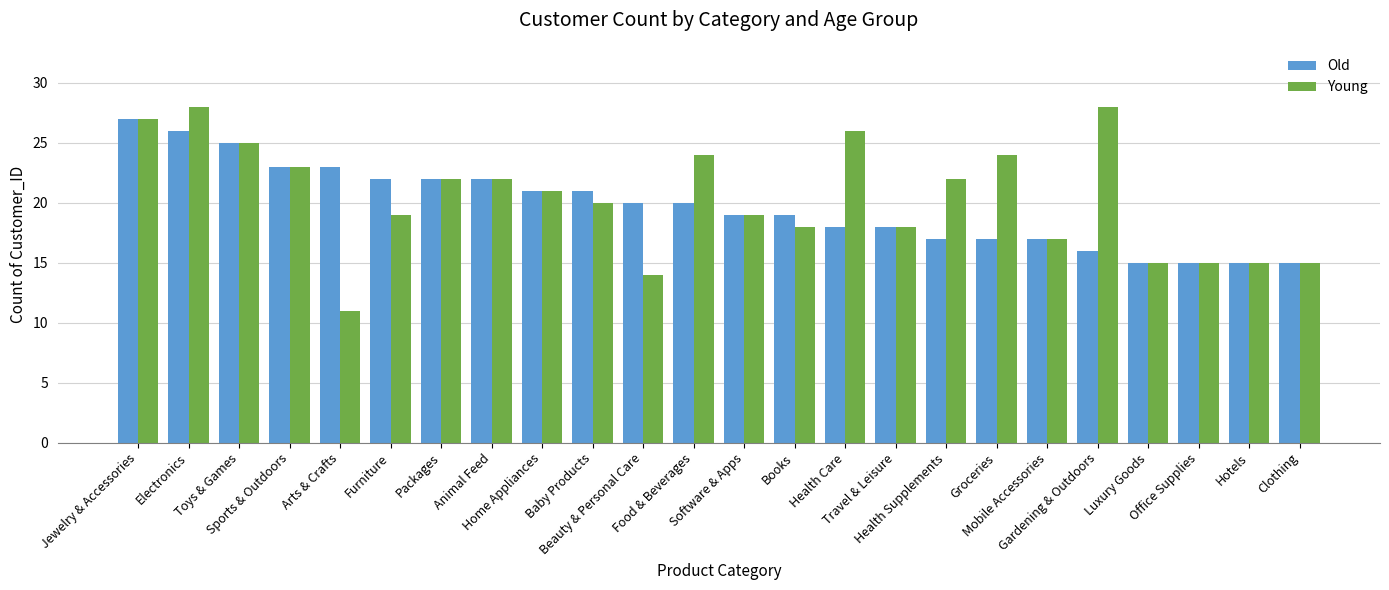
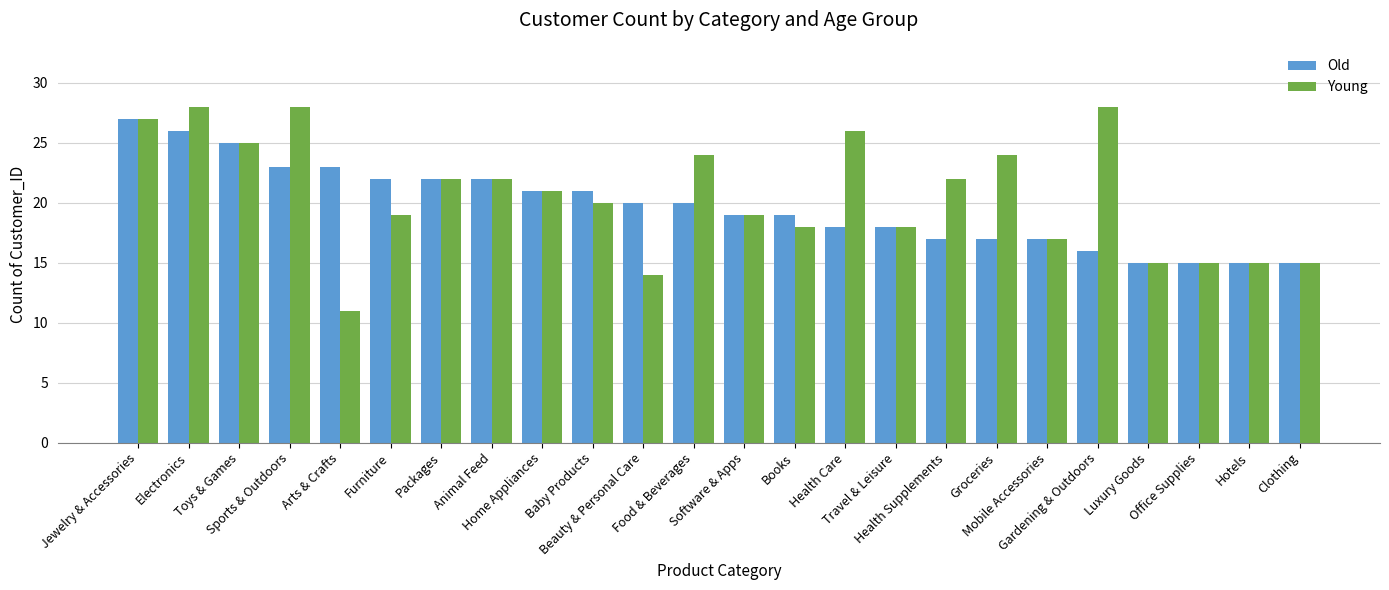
  {
    "Old": {
      "Jewelry & Accessories": 27,
      "Electronics": 26,
      "Toys & Games": 25,
      "Sports & Outdoors": 23,
      "Arts & Crafts": 23,
      "Furniture": 22,
      "Packages": 22,
      "Animal Feed": 22,
      "Home Appliances": 21,
      "Baby Products": 21,
      "Beauty & Personal Care": 20,
      "Food & Beverages": 20,
      "Software & Apps": 19,
      "Books": 19,
      "Health Care": 18,
      "Travel & Leisure": 18,
      "Health Supplements": 17,
      "Groceries": 17,
      "Mobile Accessories": 17,
      "Gardening & Outdoors": 16,
      "Luxury Goods": 15,
      "Office Supplies": 15,
      "Hotels": 15,
      "Clothing": 15
    },
    "Young": {
      "Jewelry & Accessories": 27,
      "Electronics": 28,
      "Toys & Games": 25,
-     "Sports & Outdoors": 23,
+     "Sports & Outdoors": 28,
      "Arts & Crafts": 11,
      "Furniture": 19,
      "Packages": 22,
      "Animal Feed": 22,
      "Home Appliances": 21,
      "Baby Products": 20,
      "Beauty & Personal Care": 14,
      "Food & Beverages": 24,
      "Software & Apps": 19,
      "Books": 18,
      "Health Care": 26,
      "Travel & Leisure": 18,
      "Health Supplements": 22,
      "Groceries": 24,
      "Mobile Accessories": 17,
      "Gardening & Outdoors": 28,
      "Luxury Goods": 15,
      "Office Supplies": 15,
      "Hotels": 15,
      "Clothing": 15
    }
  }
